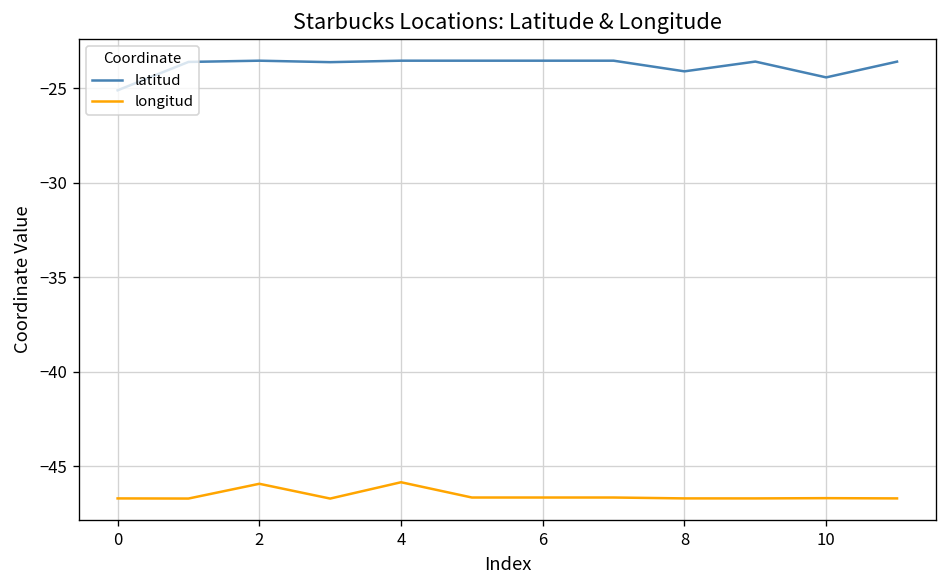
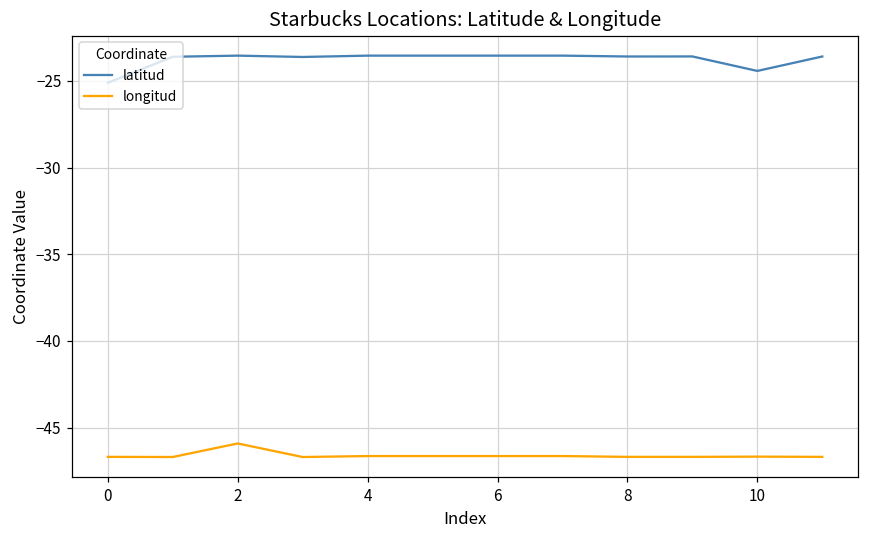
  {
    "latitud": {
      "2": -23.5,
      "4": -23.5,
-     "8": -24.1,
+     "8": -23.6,
      "10": -24.4
    },
    "longitud": {
      "0": -46.7,
      "2": -45.9,
-     "4": -45.8,
+     "4": -46.6,
      "8": -46.7,
      "10": -46.7
    }
  }
